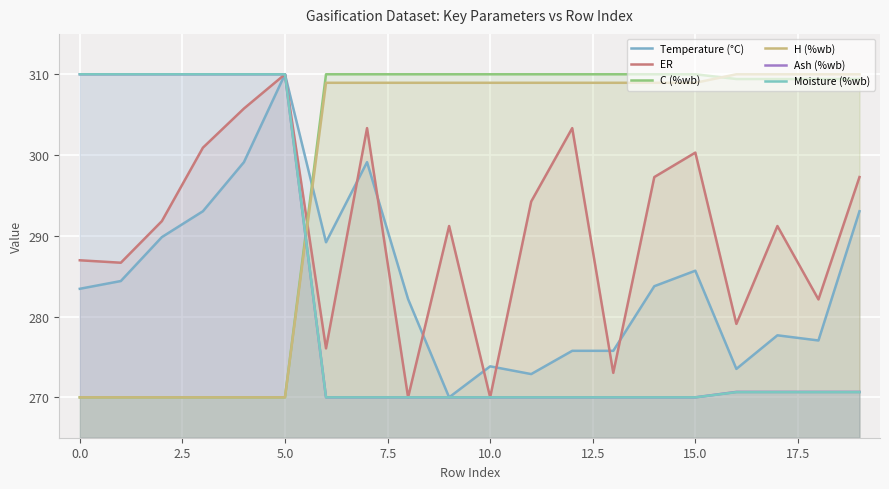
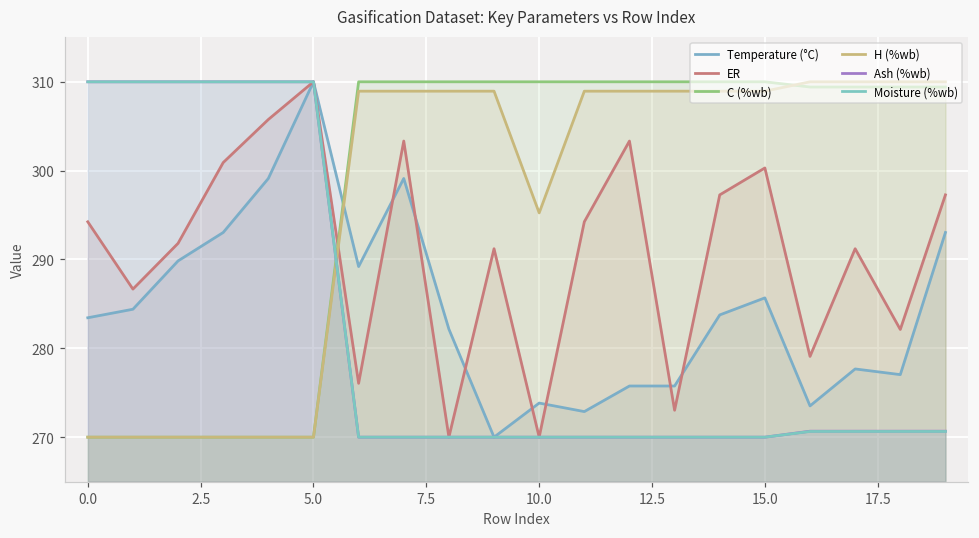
  {
    "ER": {
-     "0.0": 287,
+     "0.0": 294,
      "15.0": 300
    },
    "C (%wb)": {
      "10.0": 310
    },
    "H (%wb)": {
-     "10.0": 309
+     "10.0": 295
    }
  }
